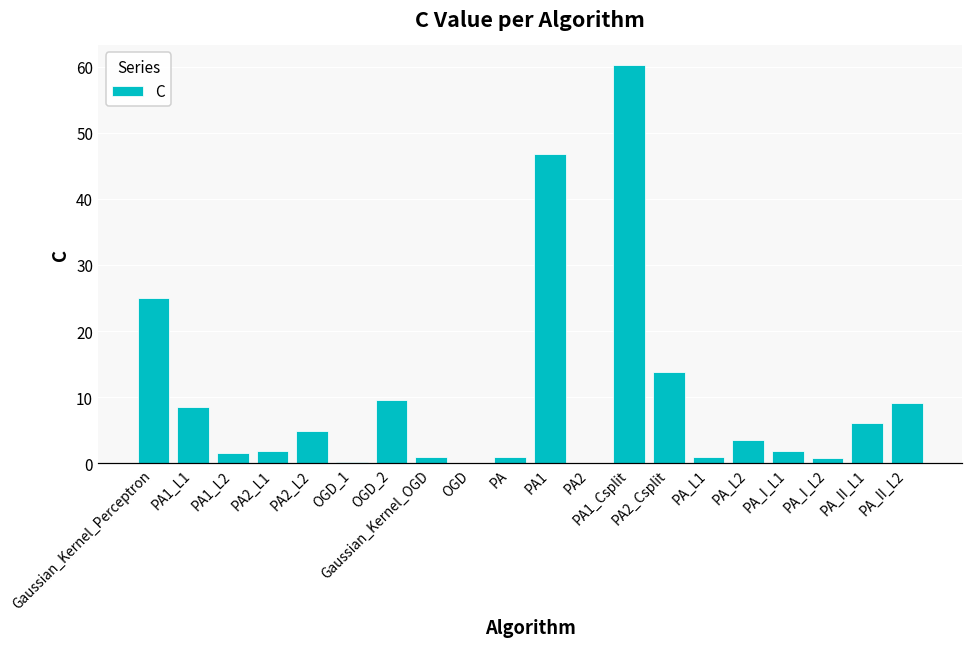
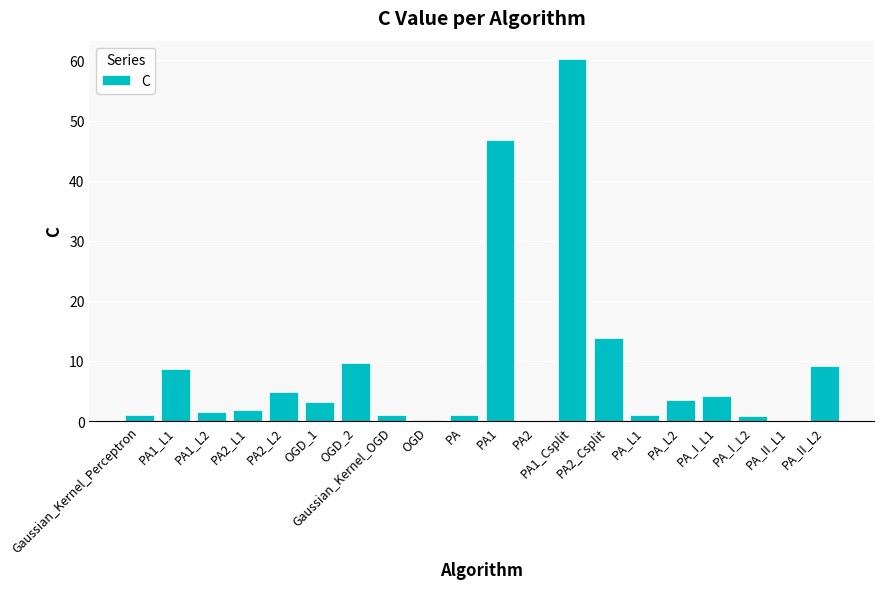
  {
-   "Gaussian_Kernel_Perceptron": 25,
+   "Gaussian_Kernel_Perceptron": 1,
    "PA1_L1": 9,
    "PA1_L2": 1,
    "PA2_L1": 2,
    "PA2_L2": 5,
-   "OGD_1": 0,
+   "OGD_1": 3,
    "OGD_2": 10,
    "Gaussian_Kernel_OGD": 1,
    "PA": 1,
    "PA1": 47,
    "PA1_Csplit": 60,
    "PA2_Csplit": 14,
    "PA_L1": 1,
    "PA_L2": 4,
-   "PA_I_L1": 2,
+   "PA_I_L1": 4,
    "PA_I_L2": 1,
-   "PA_II_L1": 6,
+   "PA_II_L1": 0,
    "PA_II_L2": 9
  }
